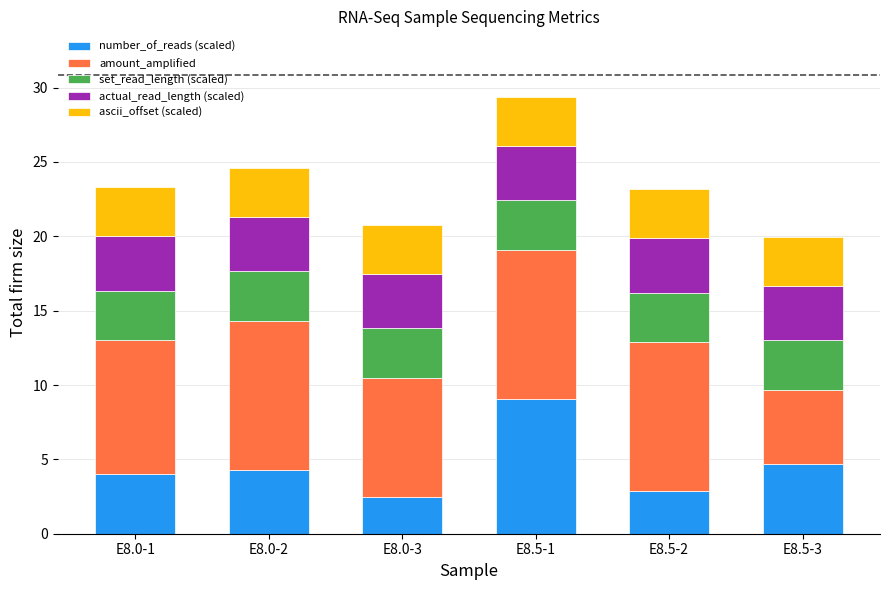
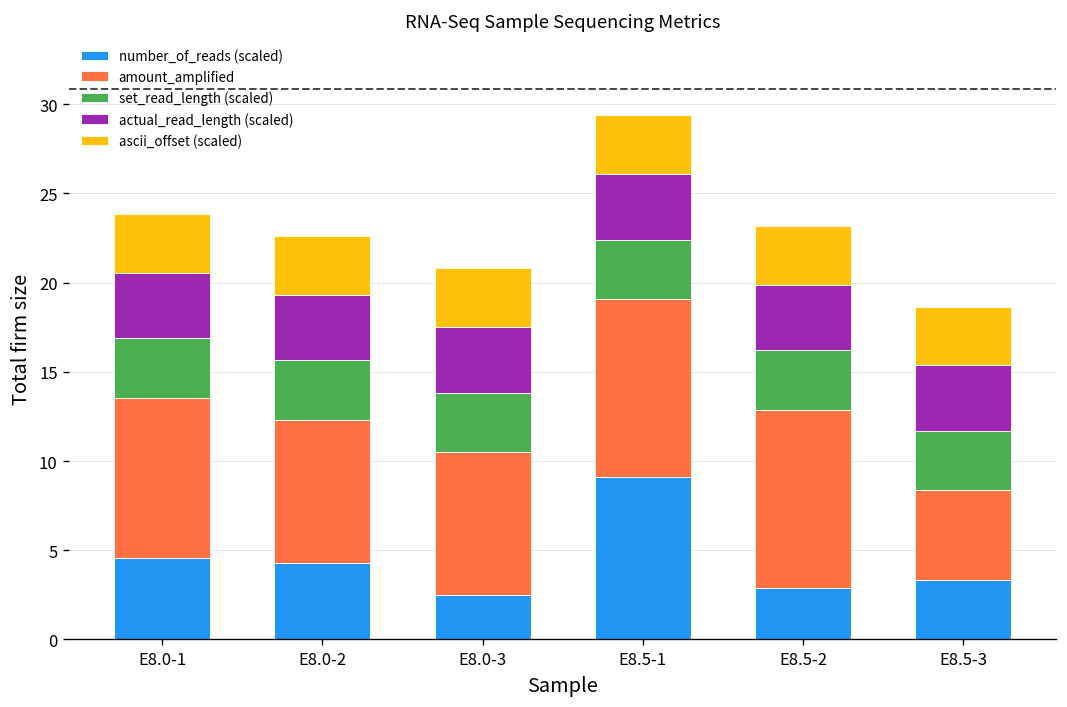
  {
    "number_of_reads (scaled)": {
-     "E8.0-1": 4.0,
+     "E8.0-1": 4.5,
      "E8.0-2": 4.3,
      "E8.0-3": 2.5,
      "E8.5-1": 9.1,
      "E8.5-2": 2.9,
-     "E8.5-3": 4.7
+     "E8.5-3": 3.4
    },
    "amount_amplified": {
      "E8.0-1": 9,
-     "E8.0-2": 10,
+     "E8.0-2": 8,
      "E8.0-3": 8,
      "E8.5-1": 10,
      "E8.5-2": 10,
      "E8.5-3": 5
    },
    "set_read_length (scaled)": {
      "E8.0-1": 3.3,
      "E8.0-2": 3.3,
      "E8.0-3": 3.3,
      "E8.5-1": 3.3,
      "E8.5-2": 3.3,
      "E8.5-3": 3.3
    },
    "actual_read_length (scaled)": {
      "E8.0-1": 3.7,
      "E8.0-2": 3.7,
      "E8.0-3": 3.7,
      "E8.5-1": 3.7,
      "E8.5-2": 3.7,
      "E8.5-3": 3.7
    },
    "ascii_offset (scaled)": {
      "E8.0-1": 3.3,
      "E8.0-2": 3.3,
      "E8.0-3": 3.3,
      "E8.5-1": 3.3,
      "E8.5-2": 3.3,
      "E8.5-3": 3.3
    }
  }
